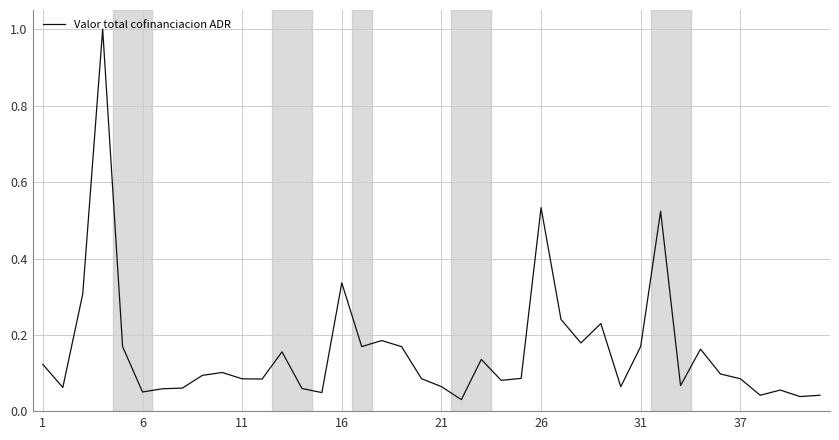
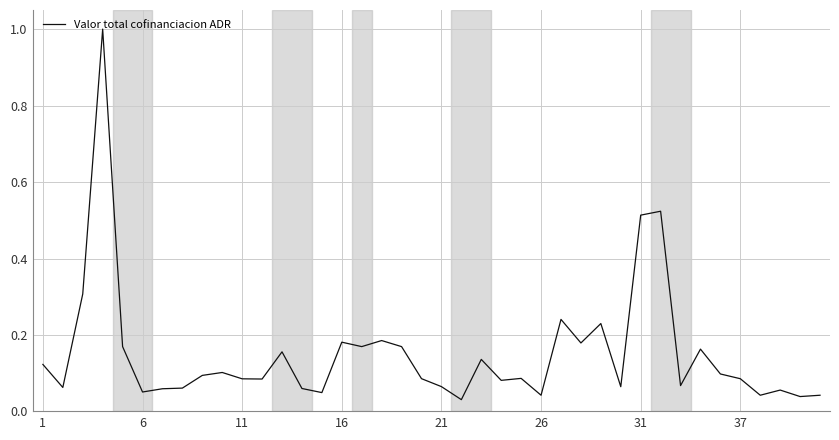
  {
    "1": 0.12,
    "6": 0.05,
    "11": 0.09,
-   "16": 0.34,
+   "16": 0.18,
    "21": 0.06,
-   "26": 0.53,
-   "31": 0.17,
+   "26": 0.04,
+   "31": 0.51,
    "37": 0.09
  }
